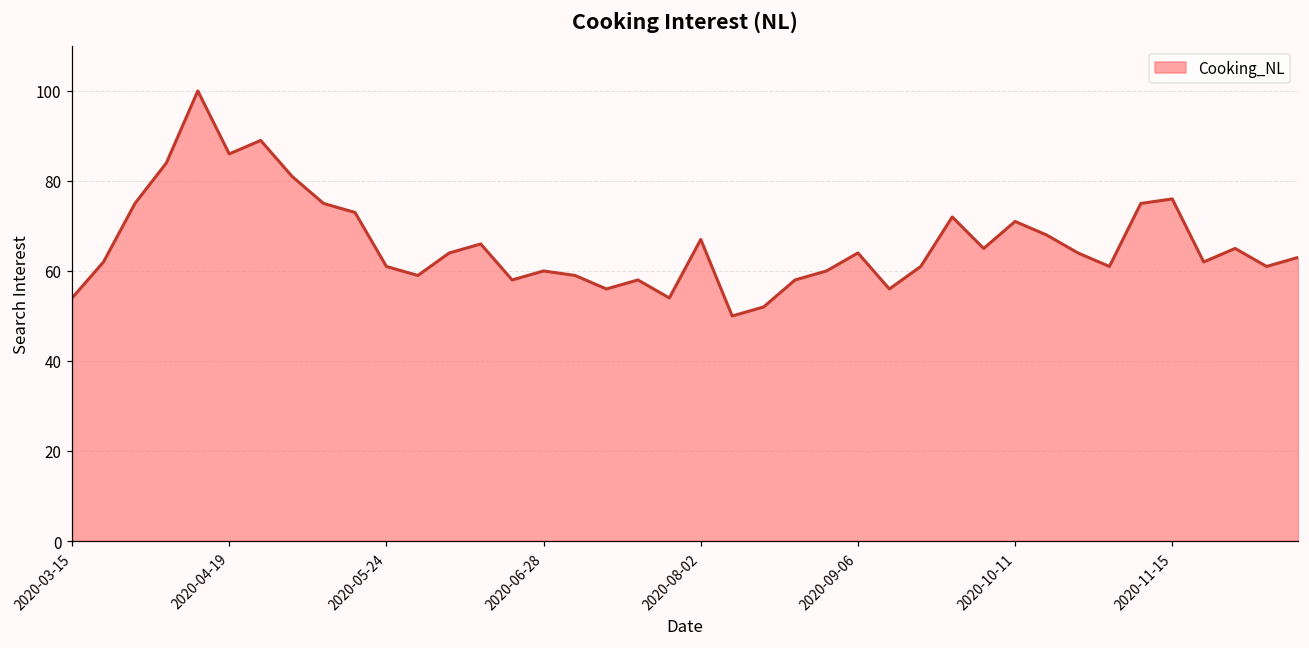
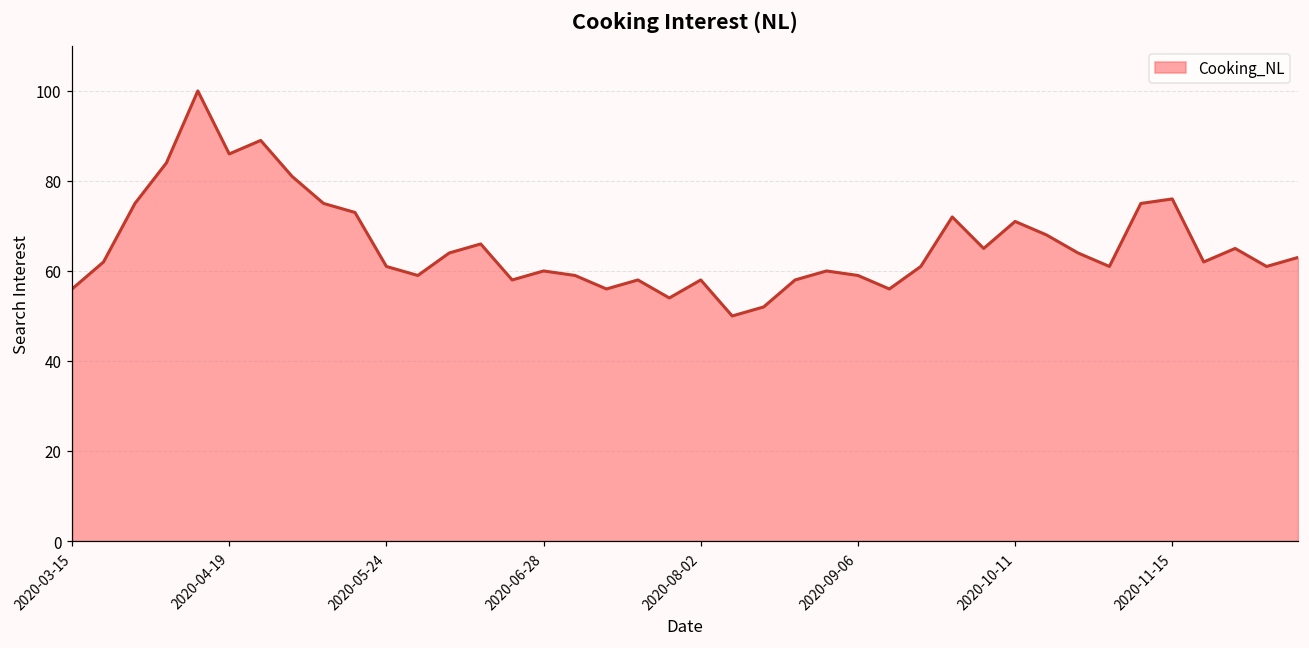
  {
-   "2020-03-15": 54,
+   "2020-03-15": 56,
    "2020-04-19": 86,
    "2020-05-24": 61,
    "2020-06-28": 60,
-   "2020-08-02": 67,
-   "2020-09-06": 64,
+   "2020-08-02": 58,
+   "2020-09-06": 59,
    "2020-10-11": 71,
    "2020-11-15": 76
  }
